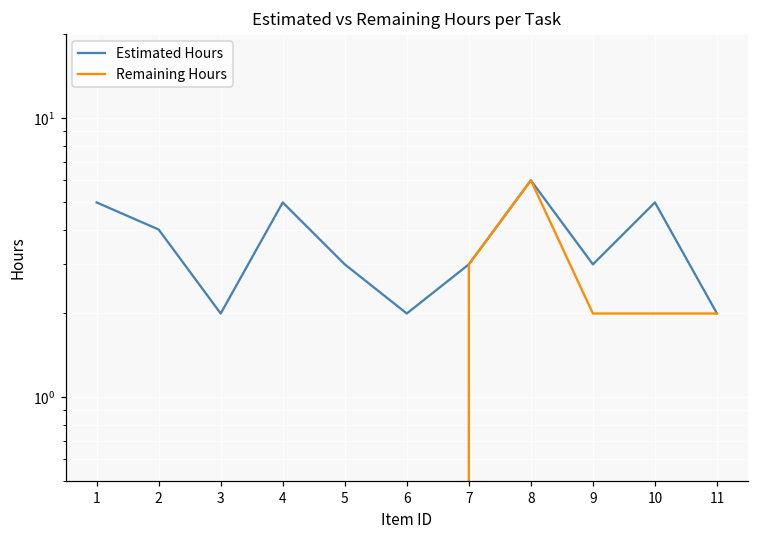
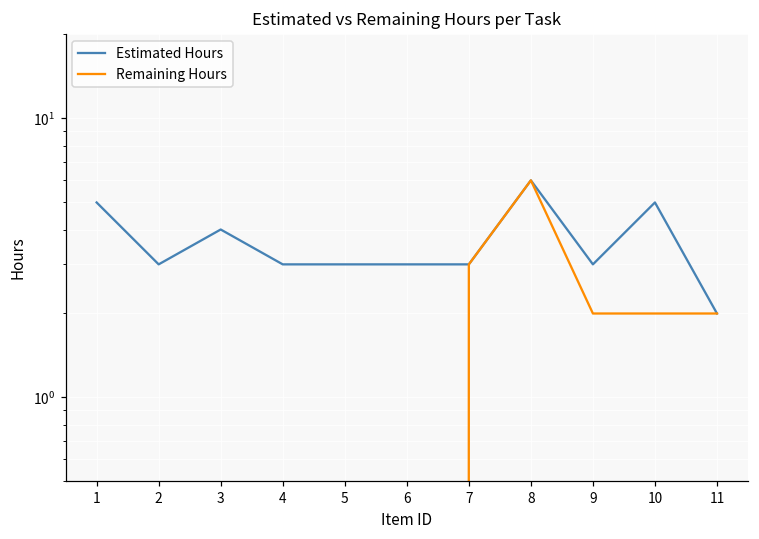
  {
    "Estimated Hours": {
      "1": 5,
-     "2": 4,
-     "3": 2,
-     "4": 5,
+     "2": 3,
+     "3": 4,
+     "4": 3,
      "5": 3,
-     "6": 2,
+     "6": 3,
      "9": 3,
      "10": 5
    },
    "Remaining Hours": {
      "9": 2,
      "10": 2
    }
  }
